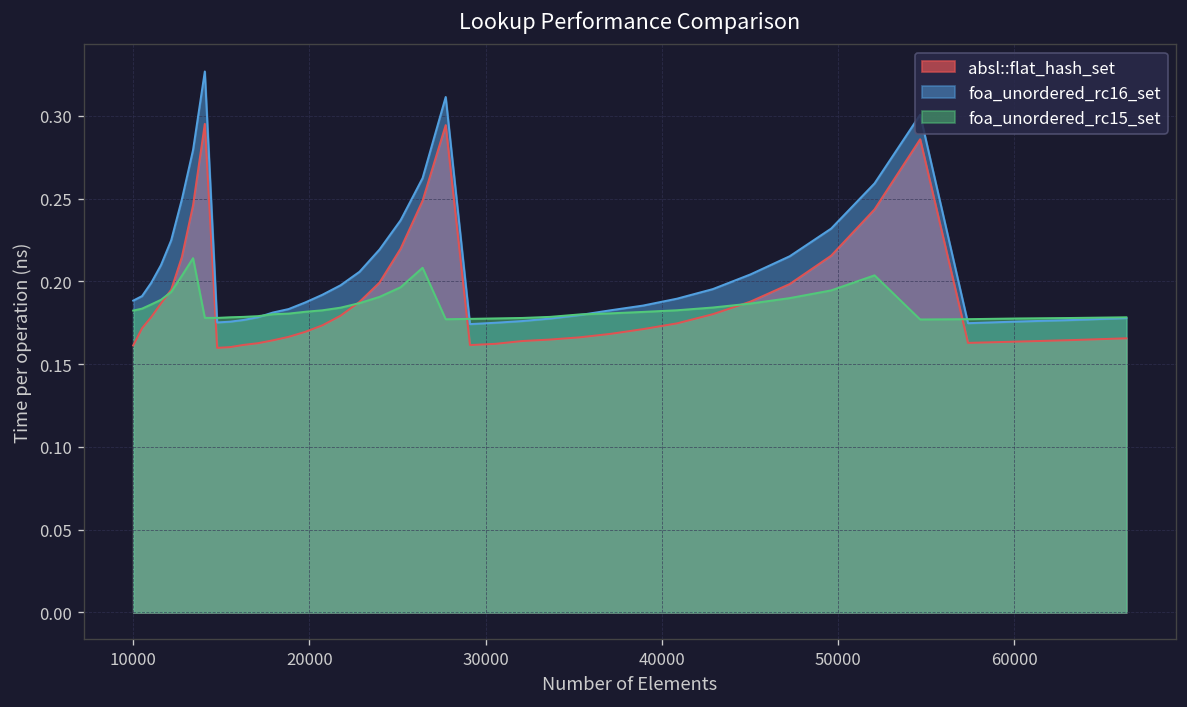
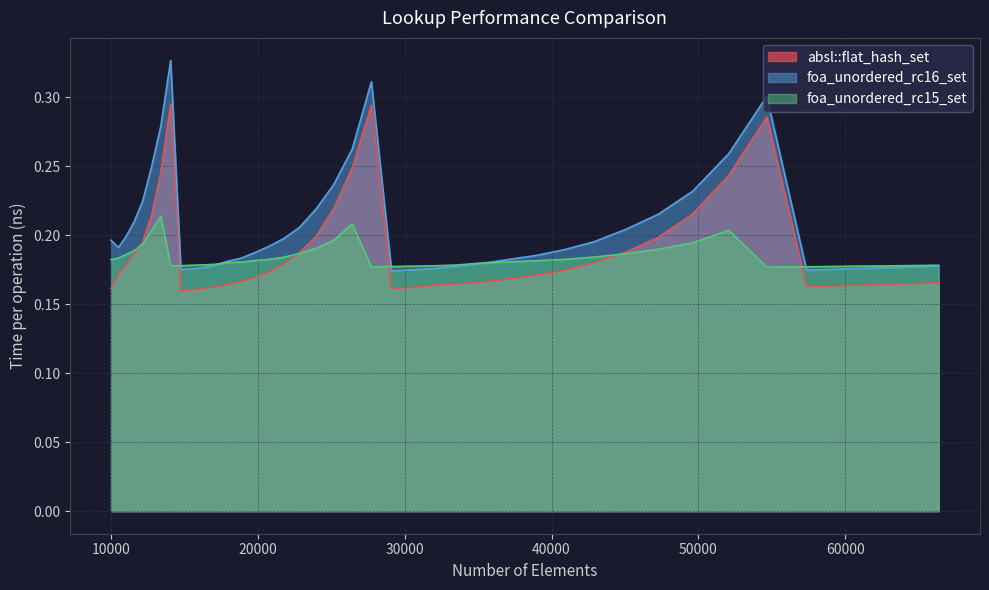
  {
    "absl::flat_hash_set": {
      "10000": 0.161
    },
    "foa_unordered_rc16_set": {
-     "10000": 0.188
+     "10000": 0.196
    },
    "foa_unordered_rc15_set": {
      "10000": 0.182
    }
  }
